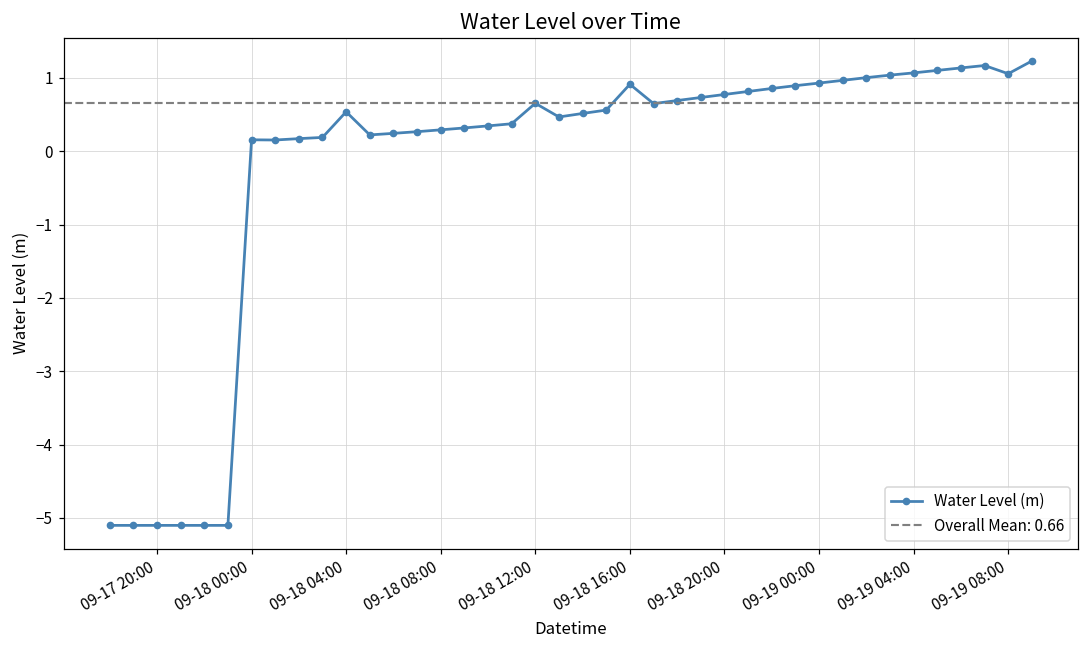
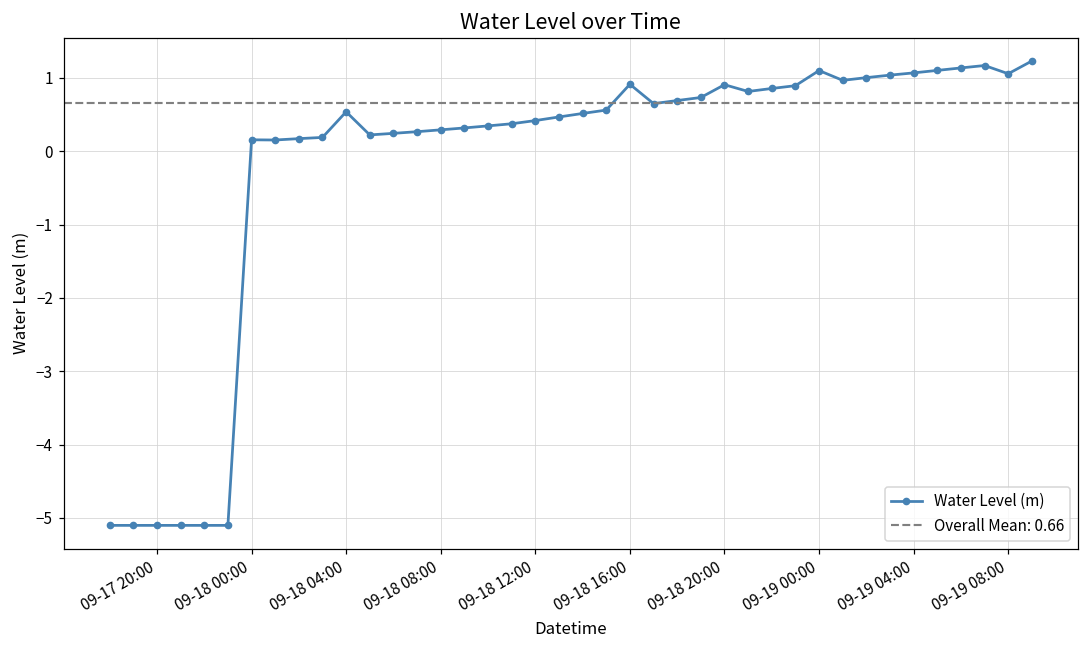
  {
    "09-17 20:00": -5.1,
    "09-18 00:00": 0.2,
    "09-18 04:00": 0.5,
    "09-18 08:00": 0.3,
-   "09-18 12:00": 0.7,
+   "09-18 12:00": 0.4,
    "09-18 16:00": 0.9,
-   "09-18 20:00": 0.8,
-   "09-19 00:00": 0.9,
+   "09-18 20:00": 0.9,
+   "09-19 00:00": 1.1,
    "09-19 04:00": 1.1,
    "09-19 08:00": 1.1
  }
